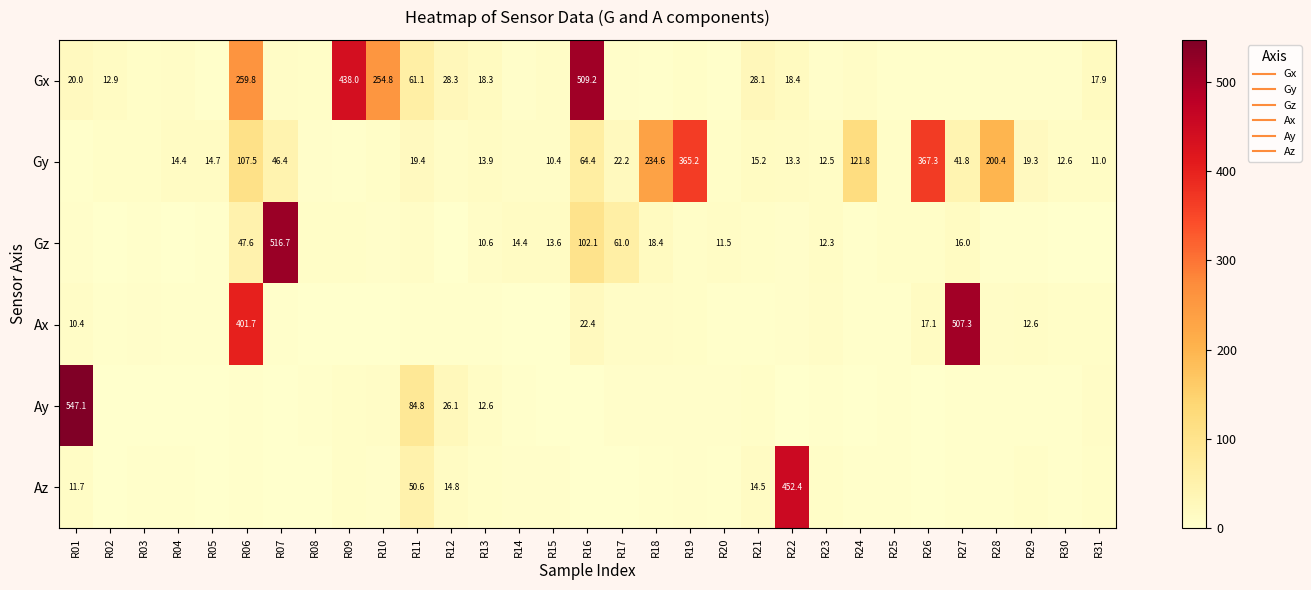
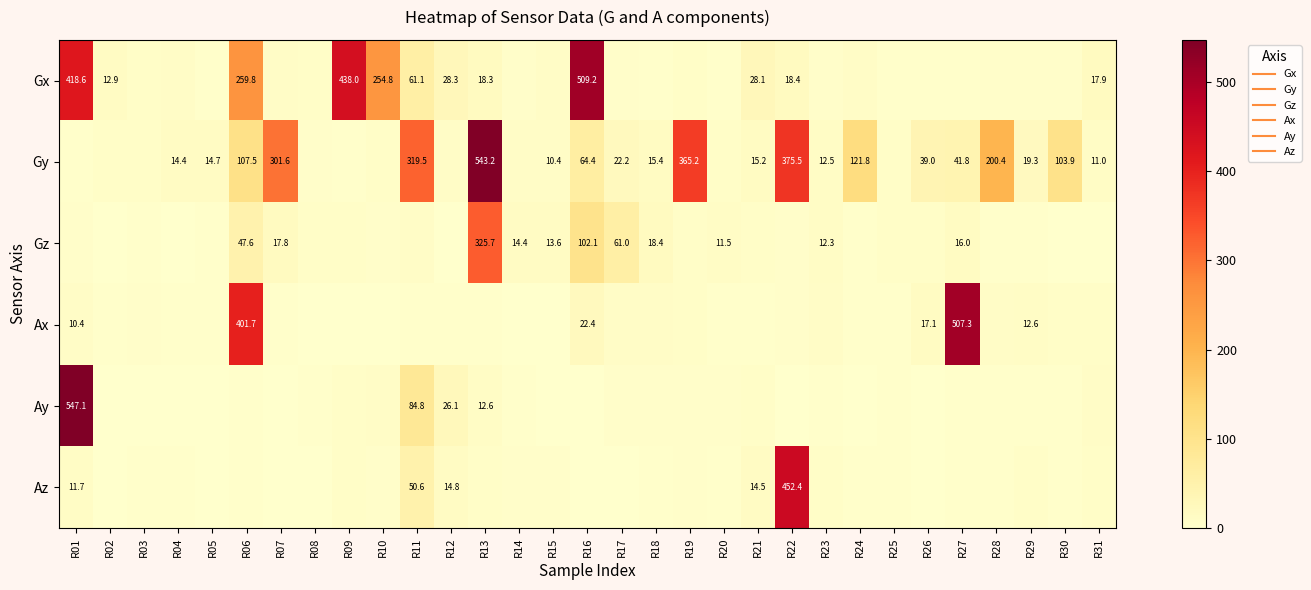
  {
    "Gx": {
-     "R01": 20.0,
+     "R01": 418.6,
      "R02": 12.9,
      "R06": 259.8,
      "R09": 438.0,
      "R10": 254.8,
      "R11": 61.1,
      "R12": 28.3,
      "R13": 18.3,
      "R16": 509.2,
      "R21": 28.1,
      "R22": 18.4,
      "R31": 17.9
    },
    "Gy": {
      "R04": 14.4,
      "R05": 14.7,
      "R06": 107.5,
-     "R07": 46.4,
-     "R11": 19.4,
-     "R13": 13.9,
+     "R07": 301.6,
+     "R11": 319.5,
+     "R13": 543.2,
      "R15": 10.4,
      "R16": 64.4,
      "R17": 22.2,
-     "R18": 234.6,
+     "R18": 15.4,
      "R19": 365.2,
      "R21": 15.2,
-     "R22": 13.3,
+     "R22": 375.5,
      "R23": 12.5,
      "R24": 121.8,
-     "R26": 367.3,
+     "R26": 39.0,
      "R27": 41.8,
      "R28": 200.4,
      "R29": 19.3,
-     "R30": 12.6,
+     "R30": 103.9,
      "R31": 11.0
    },
    "Gz": {
      "R06": 47.6,
-     "R07": 516.7,
-     "R13": 10.6,
+     "R07": 17.8,
+     "R13": 325.7,
      "R14": 14.4,
      "R15": 13.6,
      "R16": 102.1,
      "R17": 61.0,
      "R18": 18.4,
      "R20": 11.5,
      "R23": 12.3,
      "R27": 16.0
    },
    "Ax": {
      "R01": 10.4,
      "R06": 401.7,
      "R16": 22.4,
      "R26": 17.1,
      "R27": 507.3,
      "R29": 12.6
    },
    "Ay": {
      "R01": 547.1,
      "R11": 84.8,
      "R12": 26.1,
      "R13": 12.6
    },
    "Az": {
      "R01": 11.7,
      "R11": 50.6,
      "R12": 14.8,
      "R21": 14.5,
      "R22": 452.4
    }
  }
